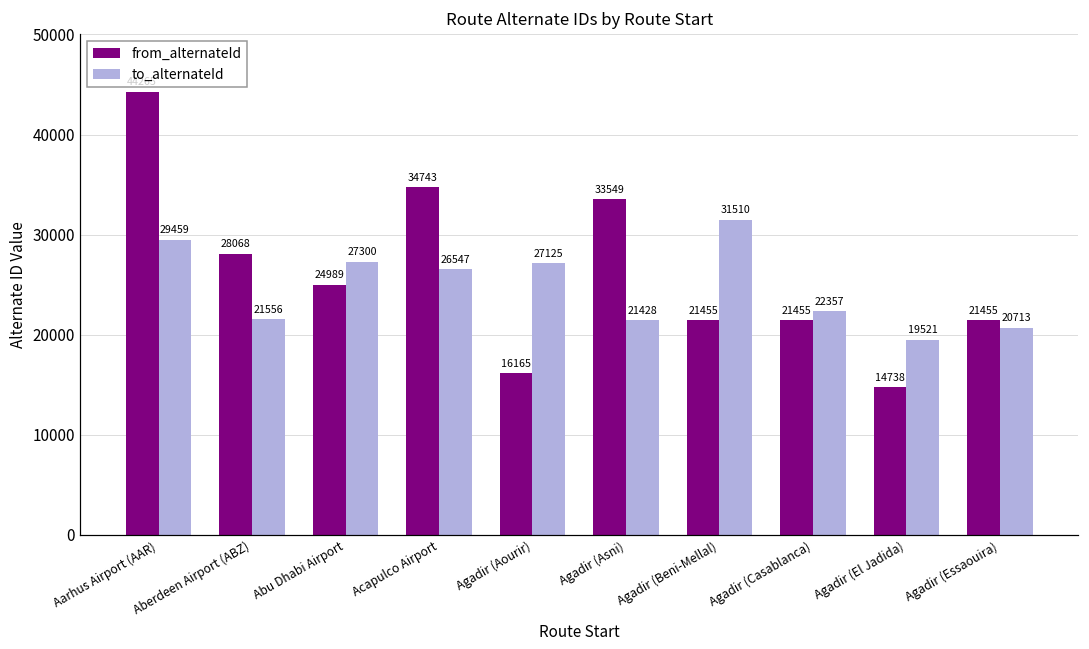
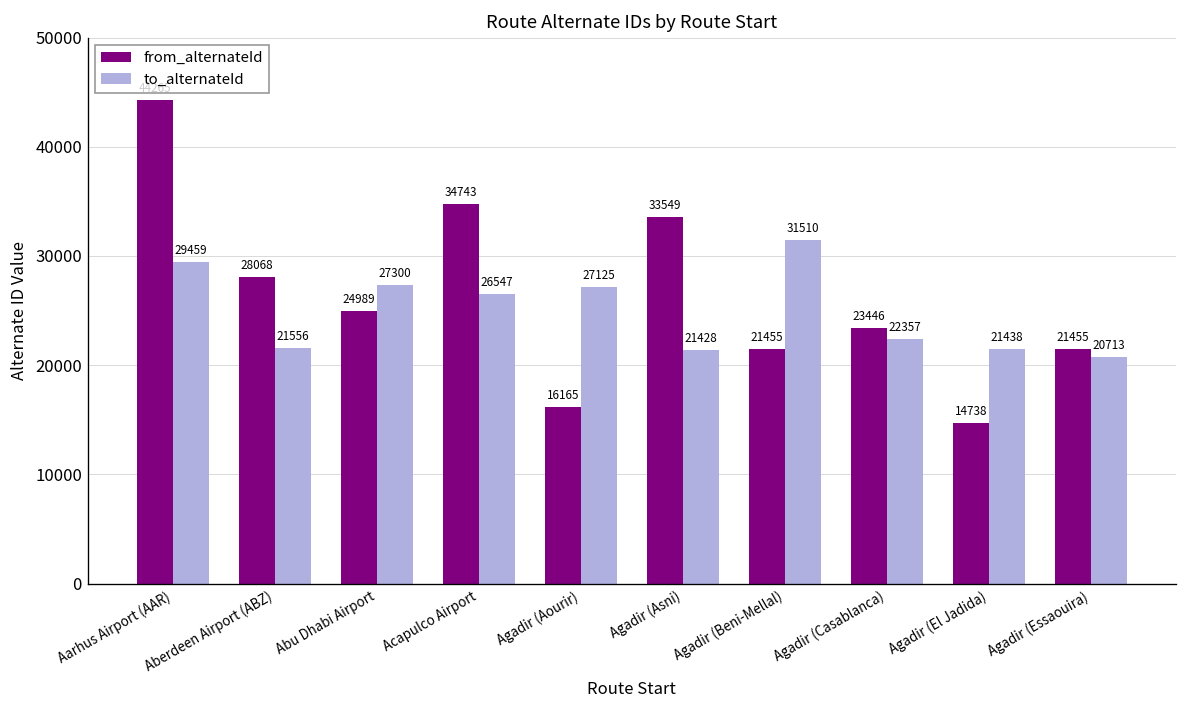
  {
    "from_alternateId": {
      "Aberdeen Airport (ABZ)": 28068,
      "Abu Dhabi Airport": 24989,
      "Acapulco Airport": 34743,
      "Agadir (Aourir)": 16165,
      "Agadir (Asni)": 33549,
      "Agadir (Beni-Mellal)": 21455,
-     "Agadir (Casablanca)": 21455,
+     "Agadir (Casablanca)": 23446,
      "Agadir (El Jadida)": 14738,
      "Agadir (Essaouira)": 21455
    },
    "to_alternateId": {
      "Aarhus Airport (AAR)": 29459,
      "Aberdeen Airport (ABZ)": 21556,
      "Abu Dhabi Airport": 27300,
      "Acapulco Airport": 26547,
      "Agadir (Aourir)": 27125,
      "Agadir (Asni)": 21428,
      "Agadir (Beni-Mellal)": 31510,
      "Agadir (Casablanca)": 22357,
-     "Agadir (El Jadida)": 19521,
+     "Agadir (El Jadida)": 21438,
      "Agadir (Essaouira)": 20713
    }
  }
